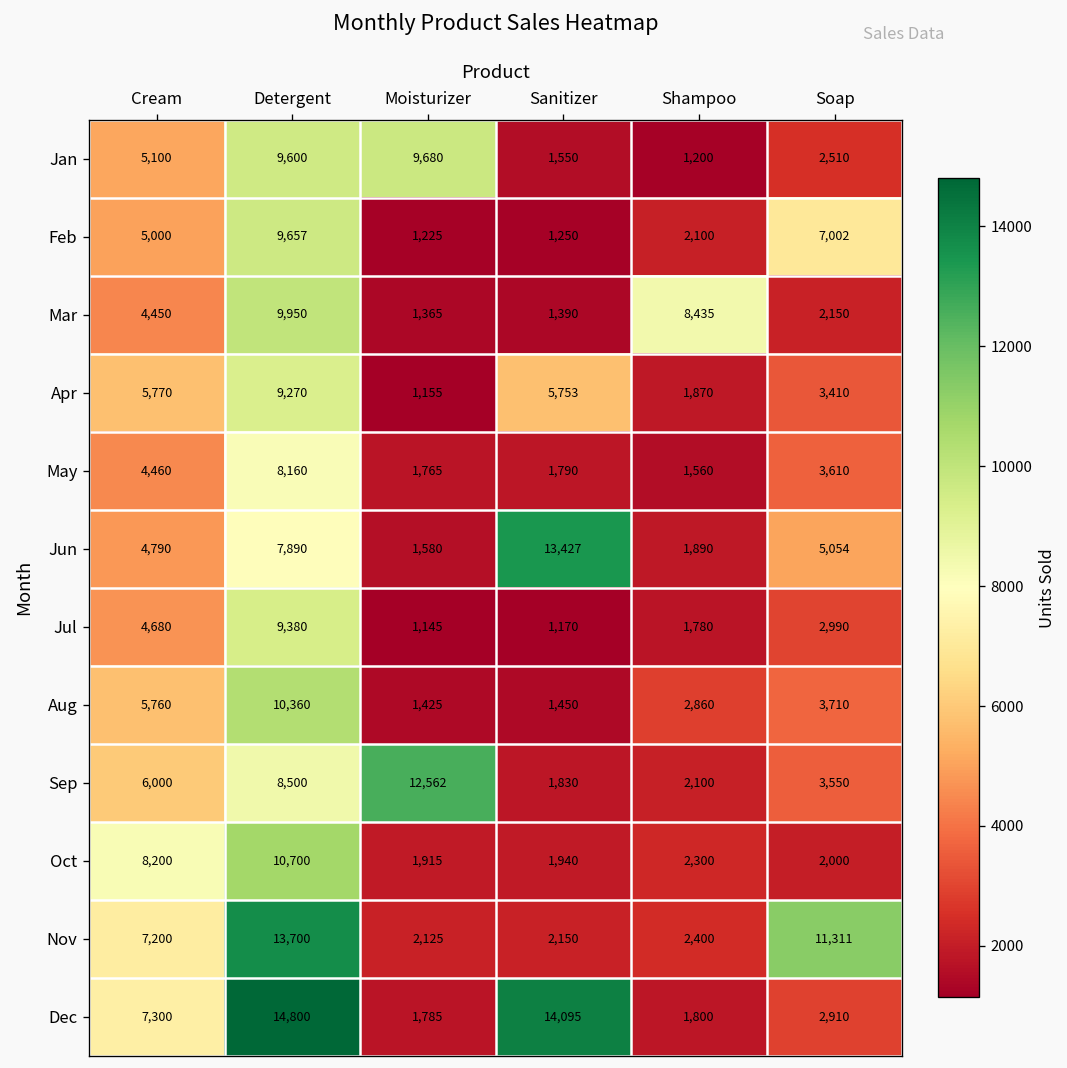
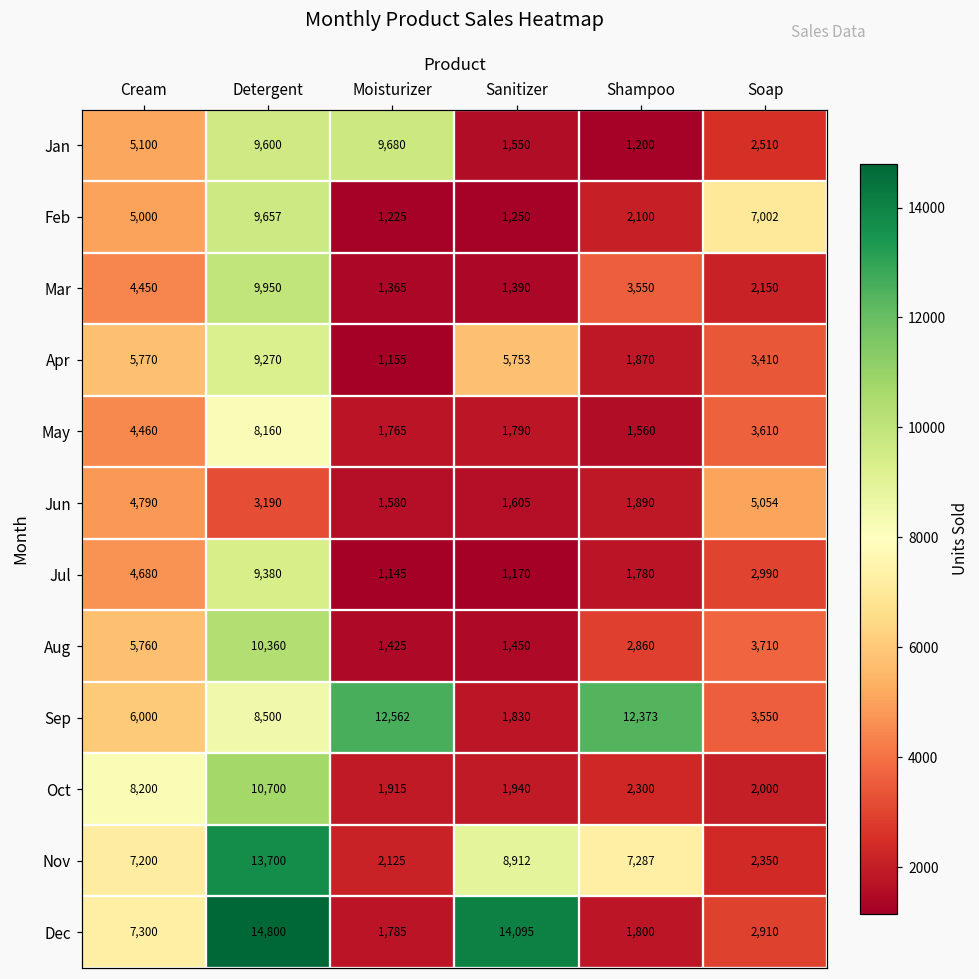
  {
    "Jan": {
      "Cream": "5,100",
      "Detergent": "9,600",
      "Moisturizer": "9,680",
      "Sanitizer": "1,550",
      "Shampoo": "1,200",
      "Soap": "2,510"
    },
    "Feb": {
      "Cream": "5,000",
      "Detergent": "9,657",
      "Moisturizer": "1,225",
      "Sanitizer": "1,250",
      "Shampoo": "2,100",
      "Soap": "7,002"
    },
    "Mar": {
      "Cream": "4,450",
      "Detergent": "9,950",
      "Moisturizer": "1,365",
      "Sanitizer": "1,390",
-     "Shampoo": "8,435",
+     "Shampoo": "3,550",
      "Soap": "2,150"
    },
    "Apr": {
      "Cream": "5,770",
      "Detergent": "9,270",
      "Moisturizer": "1,155",
      "Sanitizer": "5,753",
      "Shampoo": "1,870",
      "Soap": "3,410"
    },
    "May": {
      "Cream": "4,460",
      "Detergent": "8,160",
      "Moisturizer": "1,765",
      "Sanitizer": "1,790",
      "Shampoo": "1,560",
      "Soap": "3,610"
    },
    "Jun": {
      "Cream": "4,790",
-     "Detergent": "7,890",
+     "Detergent": "3,190",
      "Moisturizer": "1,580",
-     "Sanitizer": "13,427",
+     "Sanitizer": "1,605",
      "Shampoo": "1,890",
      "Soap": "5,054"
    },
    "Jul": {
      "Cream": "4,680",
      "Detergent": "9,380",
      "Moisturizer": "1,145",
      "Sanitizer": "1,170",
      "Shampoo": "1,780",
      "Soap": "2,990"
    },
    "Aug": {
      "Cream": "5,760",
      "Detergent": "10,360",
      "Moisturizer": "1,425",
      "Sanitizer": "1,450",
      "Shampoo": "2,860",
      "Soap": "3,710"
    },
    "Sep": {
      "Cream": "6,000",
      "Detergent": "8,500",
      "Moisturizer": "12,562",
      "Sanitizer": "1,830",
-     "Shampoo": "2,100",
+     "Shampoo": "12,373",
      "Soap": "3,550"
    },
    "Oct": {
      "Cream": "8,200",
      "Detergent": "10,700",
      "Moisturizer": "1,915",
      "Sanitizer": "1,940",
      "Shampoo": "2,300",
      "Soap": "2,000"
    },
    "Nov": {
      "Cream": "7,200",
      "Detergent": "13,700",
      "Moisturizer": "2,125",
-     "Sanitizer": "2,150",
-     "Shampoo": "2,400",
-     "Soap": "11,311"
+     "Sanitizer": "8,912",
+     "Shampoo": "7,287",
+     "Soap": "2,350"
    },
    "Dec": {
      "Cream": "7,300",
      "Detergent": "14,800",
      "Moisturizer": "1,785",
      "Sanitizer": "14,095",
      "Shampoo": "1,800",
      "Soap": "2,910"
    }
  }
